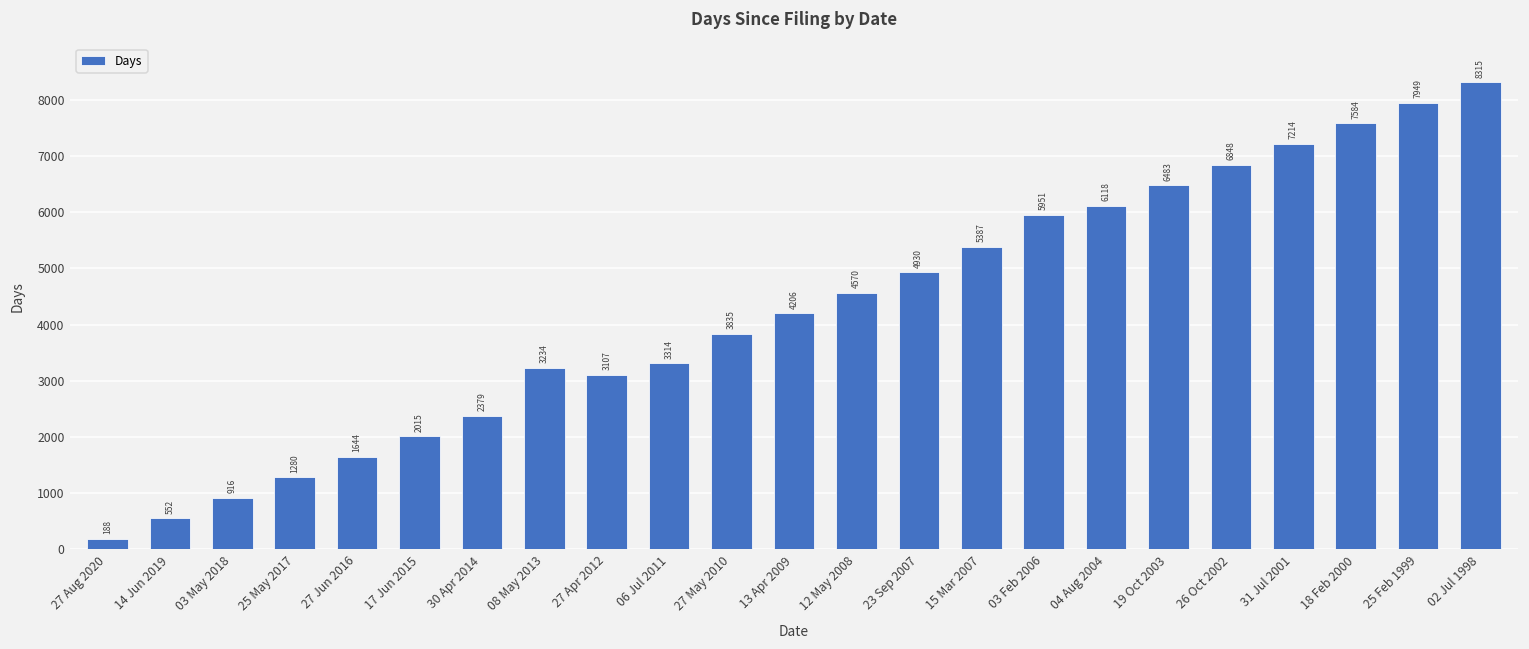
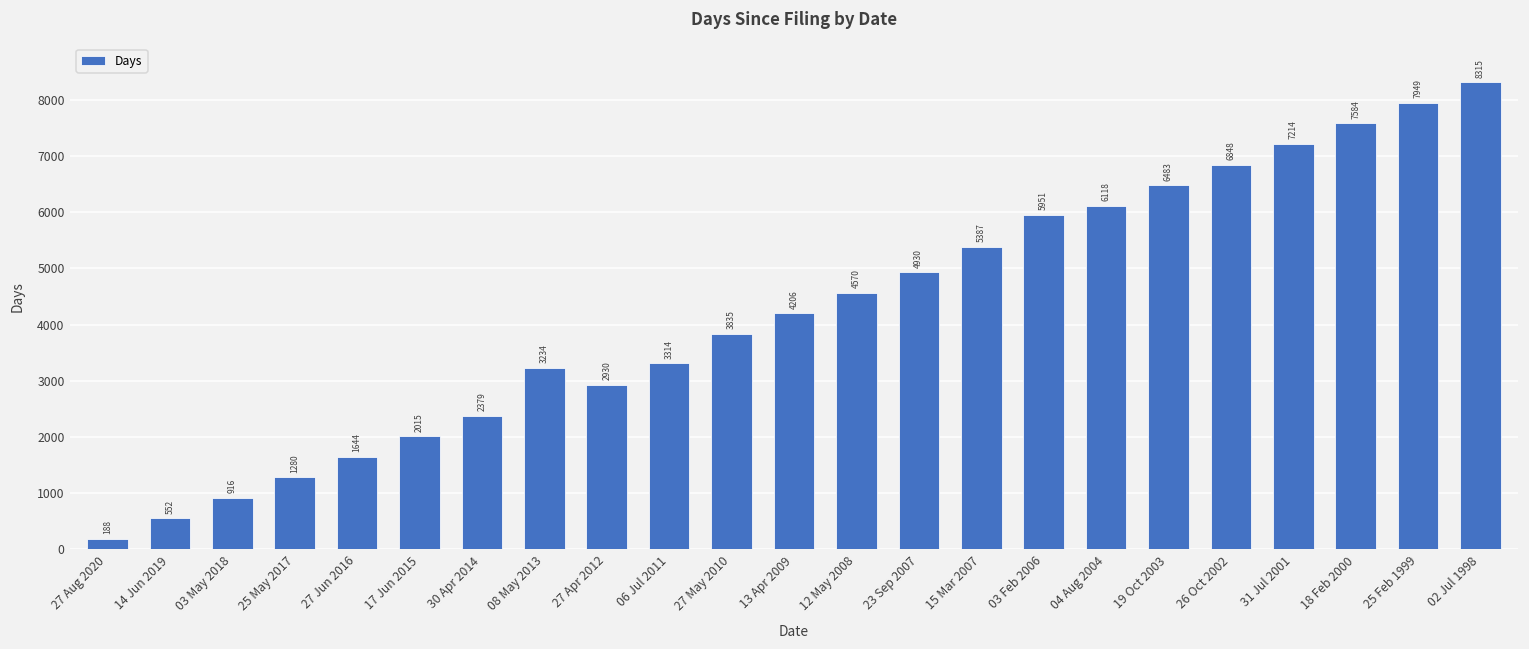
  {
    "27 Aug 2020": 188,
    "14 Jun 2019": 552,
    "03 May 2018": 916,
    "25 May 2017": 1280,
    "27 Jun 2016": 1644,
    "17 Jun 2015": 2015,
    "30 Apr 2014": 2379,
    "08 May 2013": 3234,
-   "27 Apr 2012": 3107,
+   "27 Apr 2012": 2930,
    "06 Jul 2011": 3314,
    "27 May 2010": 3835,
    "13 Apr 2009": 4206,
    "12 May 2008": 4570,
    "23 Sep 2007": 4930,
    "15 Mar 2007": 5387,
    "03 Feb 2006": 5951,
    "04 Aug 2004": 6118,
    "19 Oct 2003": 6483,
    "26 Oct 2002": 6848,
    "31 Jul 2001": 7214,
    "18 Feb 2000": 7584,
    "25 Feb 1999": 7949,
    "02 Jul 1998": 8315
  }
